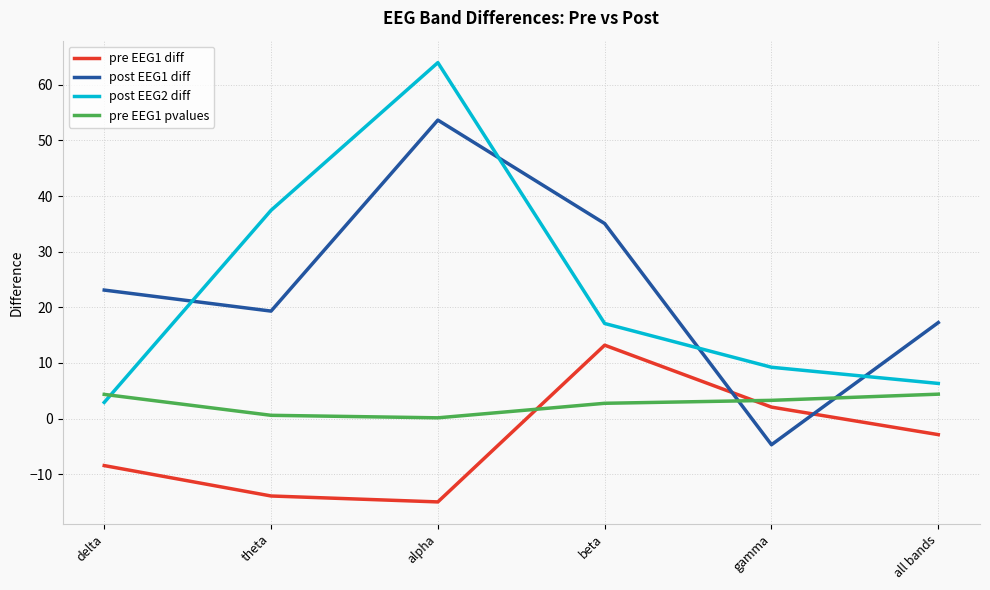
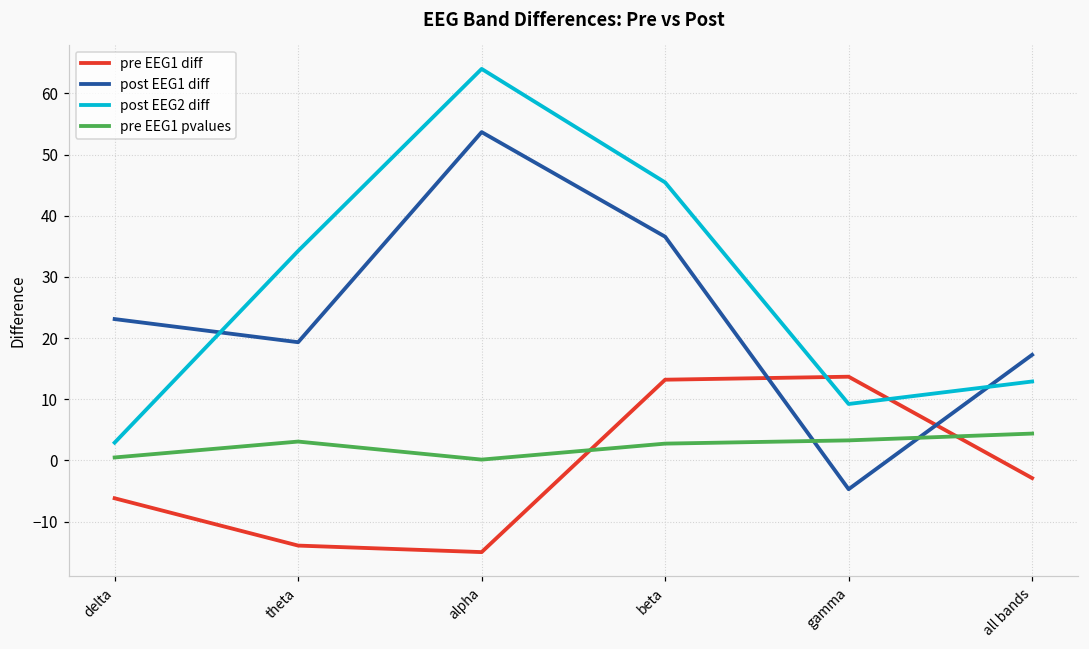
  {
    "pre EEG1 diff": {
-     "delta": -8,
+     "delta": -6,
      "theta": -14,
      "alpha": -15,
      "beta": 13,
-     "gamma": 2,
+     "gamma": 14,
      "all bands": -3
    },
    "post EEG1 diff": {
      "delta": 23,
      "theta": 19,
      "alpha": 54,
-     "beta": 35,
+     "beta": 37,
      "gamma": -5,
      "all bands": 17
    },
    "post EEG2 diff": {
      "delta": 3,
-     "theta": 37,
+     "theta": 34,
      "alpha": 64,
-     "beta": 17,
+     "beta": 45,
      "gamma": 9,
-     "all bands": 6
+     "all bands": 13
    },
    "pre EEG1 pvalues": {
-     "delta": 4,
-     "theta": 1,
+     "delta": 0,
+     "theta": 3,
      "alpha": 0,
      "beta": 3,
      "gamma": 3,
      "all bands": 4
    }
  }
